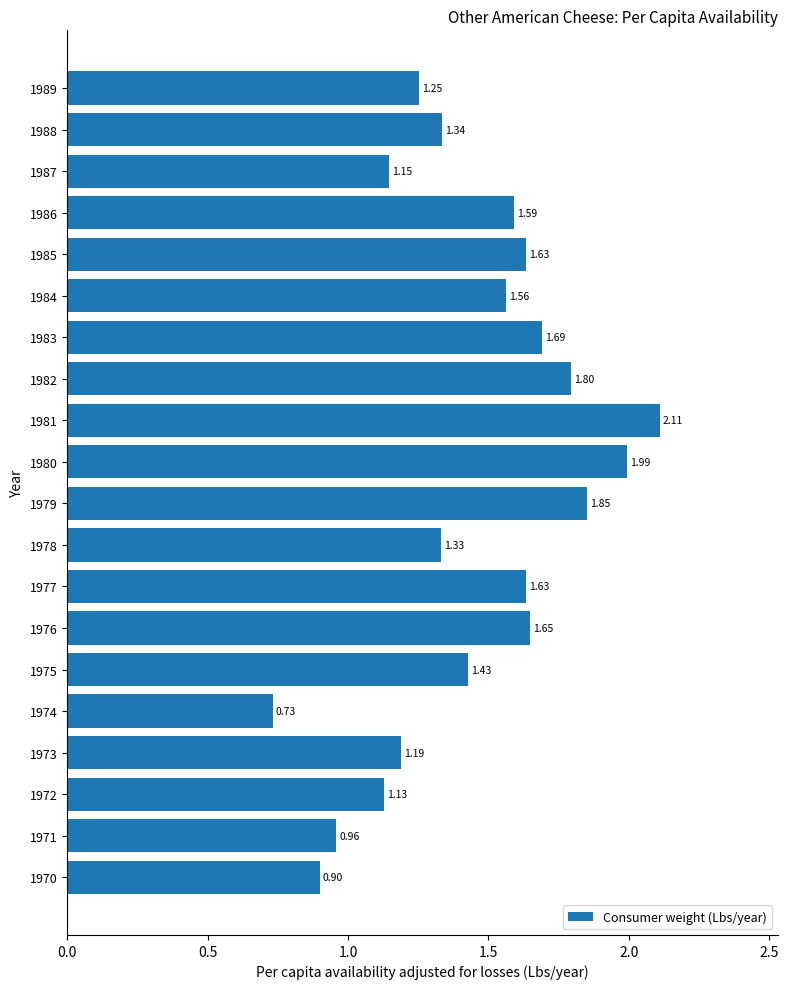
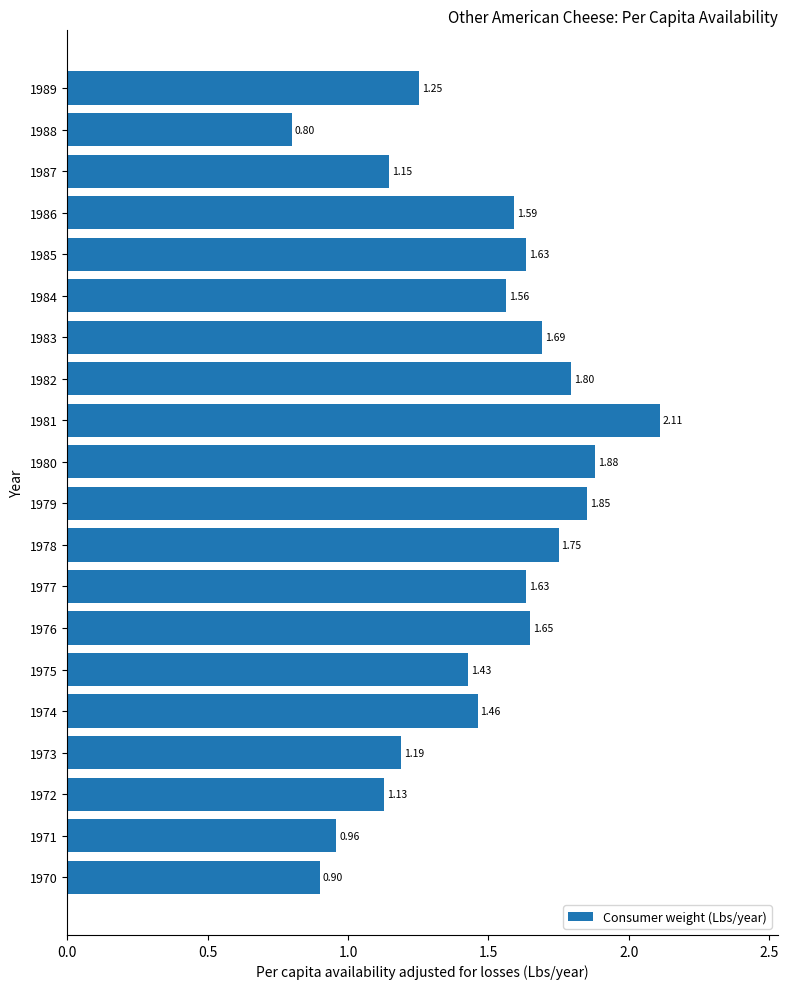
  {
    "1989": 1.25,
-   "1988": 1.34,
+   "1988": 0.80,
    "1987": 1.15,
    "1986": 1.59,
    "1985": 1.63,
    "1984": 1.56,
    "1983": 1.69,
    "1982": 1.80,
    "1981": 2.11,
-   "1980": 1.99,
+   "1980": 1.88,
    "1979": 1.85,
-   "1978": 1.33,
+   "1978": 1.75,
    "1977": 1.63,
    "1976": 1.65,
    "1975": 1.43,
-   "1974": 0.73,
+   "1974": 1.46,
    "1973": 1.19,
    "1972": 1.13,
    "1971": 0.96,
    "1970": 0.90
  }
